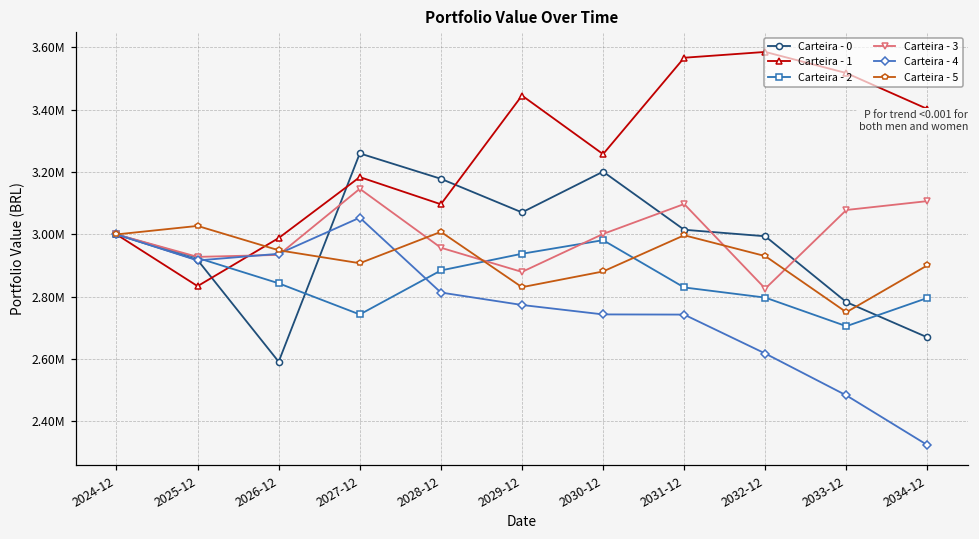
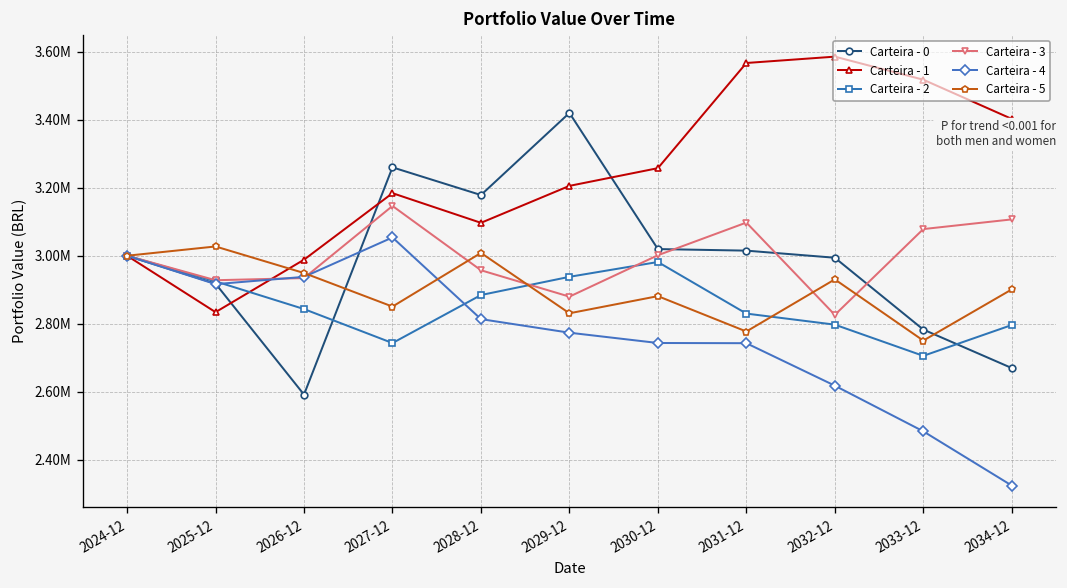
  {
    "Carteira - 0": {
      "2026-12": 2590000,
      "2027-12": 3260000,
      "2028-12": 3180000,
-     "2029-12": 3070000,
-     "2030-12": 3200000,
+     "2029-12": 3420000,
+     "2030-12": 3020000,
      "2031-12": 3010000,
      "2032-12": 2990000,
      "2033-12": 2780000,
      "2034-12": 2670000
    },
    "Carteira - 1": {
      "2025-12": 2830000,
      "2026-12": 2990000,
      "2027-12": 3180000,
      "2028-12": 3100000,
-     "2029-12": 3450000,
+     "2029-12": 3210000,
      "2030-12": 3260000,
      "2031-12": 3570000
    },
    "Carteira - 3": {
      "2027-12": 3150000,
      "2028-12": 2960000,
      "2029-12": 2880000,
      "2030-12": 3000000,
      "2031-12": 3100000,
      "2032-12": 2830000,
      "2033-12": 3080000,
      "2034-12": 3110000
    },
    "Carteira - 5": {
      "2025-12": 3030000,
      "2026-12": 2950000,
-     "2027-12": 2910000,
+     "2027-12": 2850000,
      "2028-12": 3010000,
      "2029-12": 2830000,
      "2030-12": 2880000,
-     "2031-12": 3000000,
+     "2031-12": 2780000,
      "2032-12": 2930000,
      "2033-12": 2750000,
      "2034-12": 2900000
    }
  }
